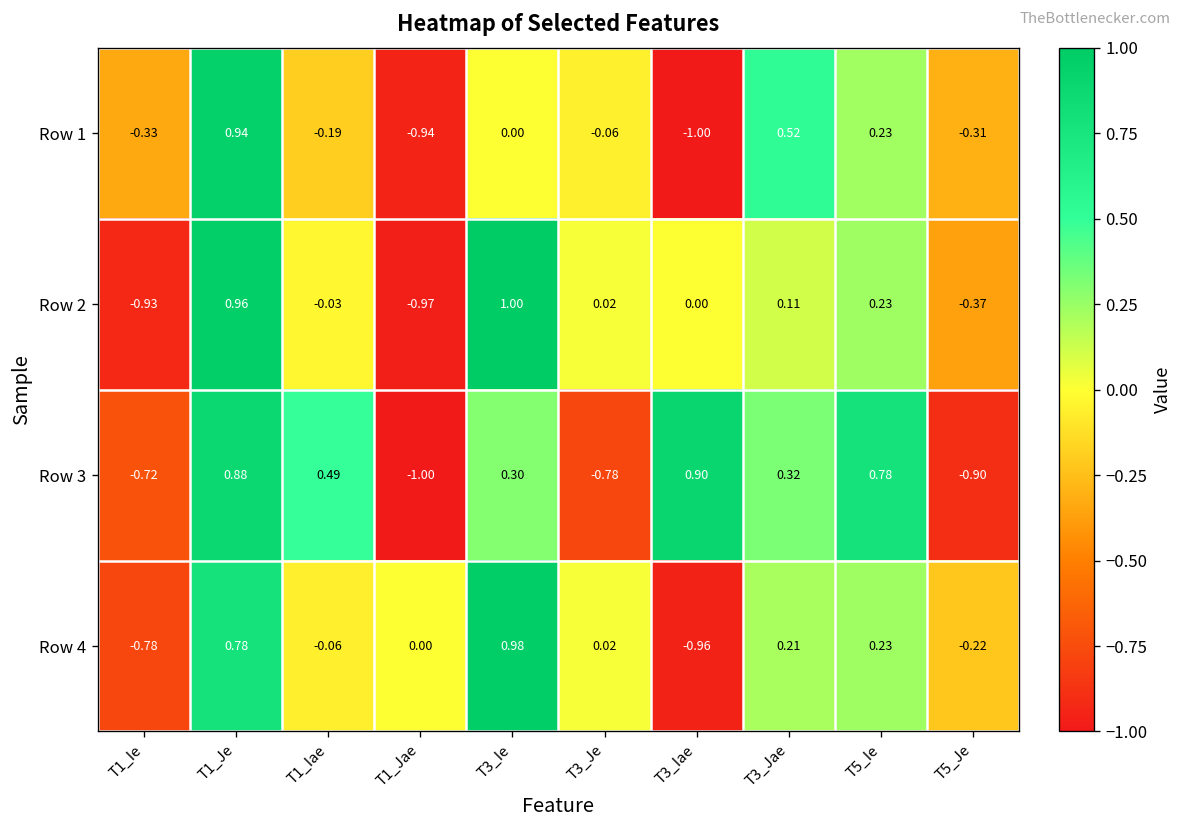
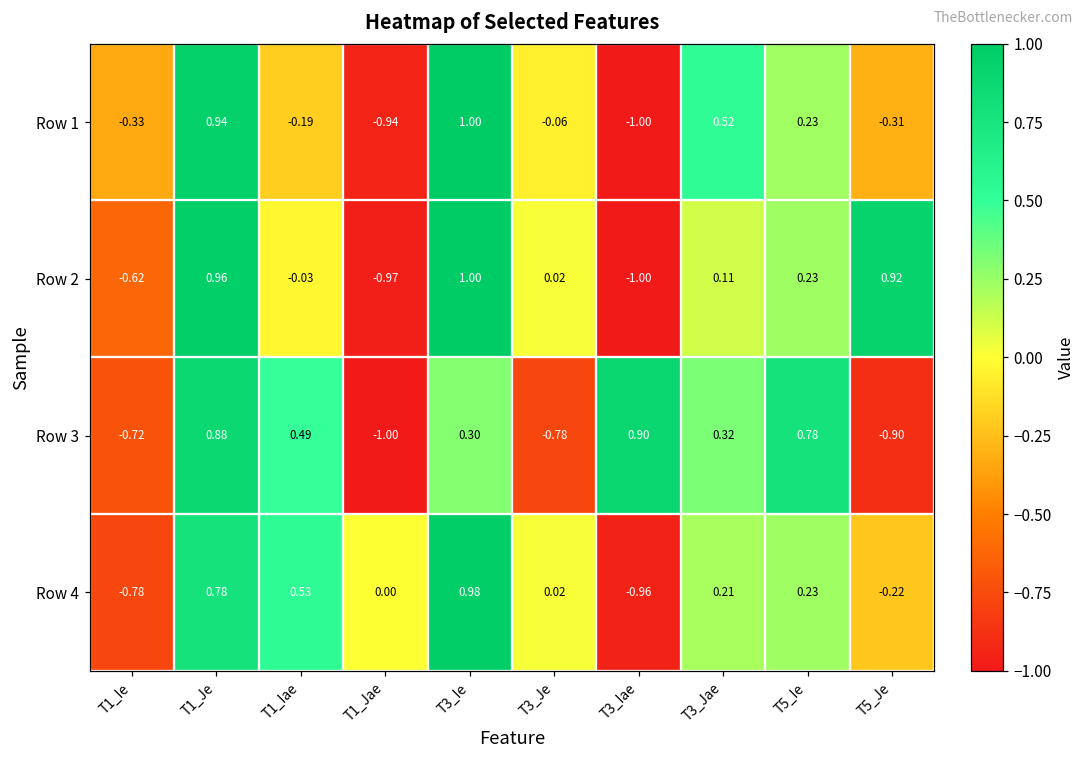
  {
    "Row 1": {
      "T1_Ie": -0.33,
      "T1_Je": 0.94,
      "T1_Iae": -0.19,
      "T1_Jae": -0.94,
-     "T3_Ie": 0.00,
+     "T3_Ie": 1.00,
      "T3_Je": -0.06,
      "T3_Iae": -1.00,
      "T3_Jae": 0.52,
      "T5_Ie": 0.23,
      "T5_Je": -0.31
    },
    "Row 2": {
-     "T1_Ie": -0.93,
+     "T1_Ie": -0.62,
      "T1_Je": 0.96,
      "T1_Iae": -0.03,
      "T1_Jae": -0.97,
      "T3_Ie": 1.00,
      "T3_Je": 0.02,
-     "T3_Iae": 0.00,
+     "T3_Iae": -1.00,
      "T3_Jae": 0.11,
      "T5_Ie": 0.23,
-     "T5_Je": -0.37
+     "T5_Je": 0.92
    },
    "Row 3": {
      "T1_Ie": -0.72,
      "T1_Je": 0.88,
      "T1_Iae": 0.49,
      "T1_Jae": -1.00,
      "T3_Ie": 0.30,
      "T3_Je": -0.78,
      "T3_Iae": 0.90,
      "T3_Jae": 0.32,
      "T5_Ie": 0.78,
      "T5_Je": -0.90
    },
    "Row 4": {
      "T1_Ie": -0.78,
      "T1_Je": 0.78,
-     "T1_Iae": -0.06,
+     "T1_Iae": 0.53,
      "T1_Jae": 0.00,
      "T3_Ie": 0.98,
      "T3_Je": 0.02,
      "T3_Iae": -0.96,
      "T3_Jae": 0.21,
      "T5_Ie": 0.23,
      "T5_Je": -0.22
    }
  }
